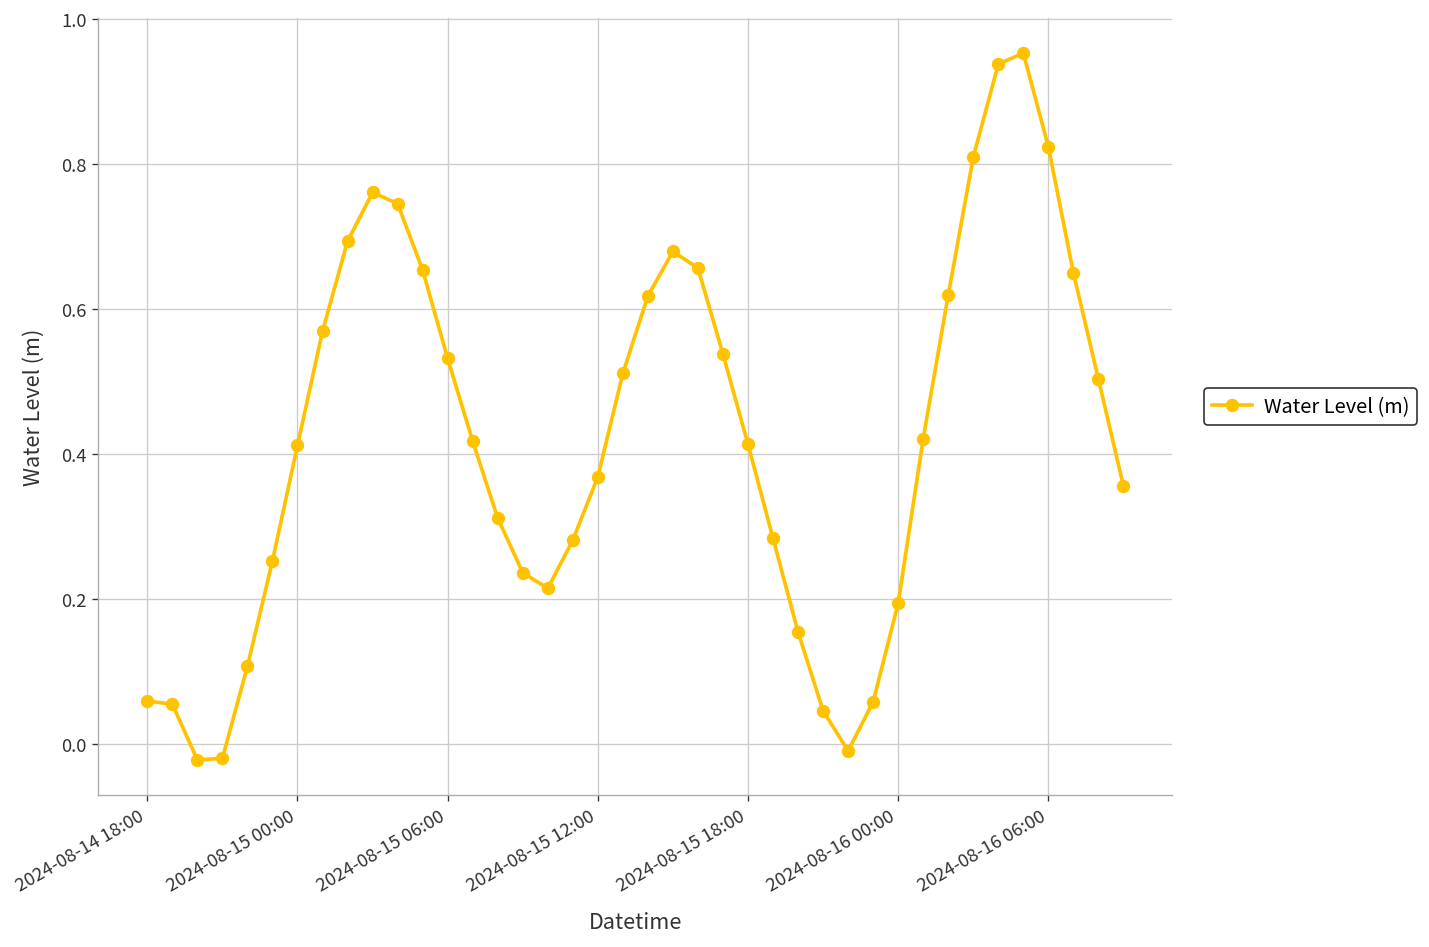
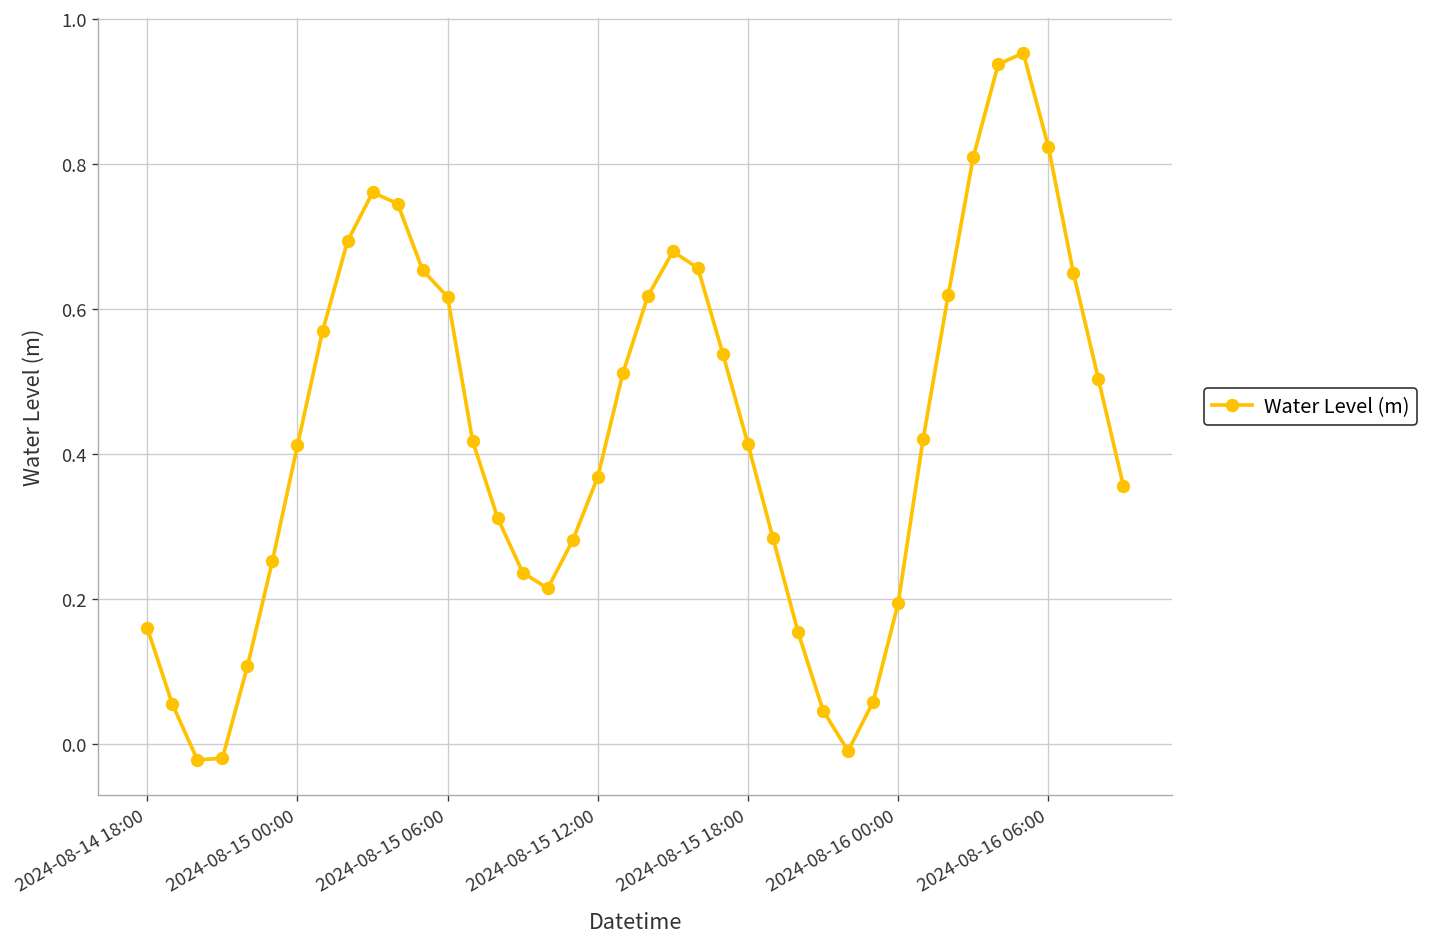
  {
-   "2024-08-14 18:00": 0.06,
+   "2024-08-14 18:00": 0.16,
    "2024-08-15 00:00": 0.41,
-   "2024-08-15 06:00": 0.53,
+   "2024-08-15 06:00": 0.62,
    "2024-08-15 12:00": 0.37,
    "2024-08-15 18:00": 0.41,
    "2024-08-16 00:00": 0.19,
    "2024-08-16 06:00": 0.82
  }
